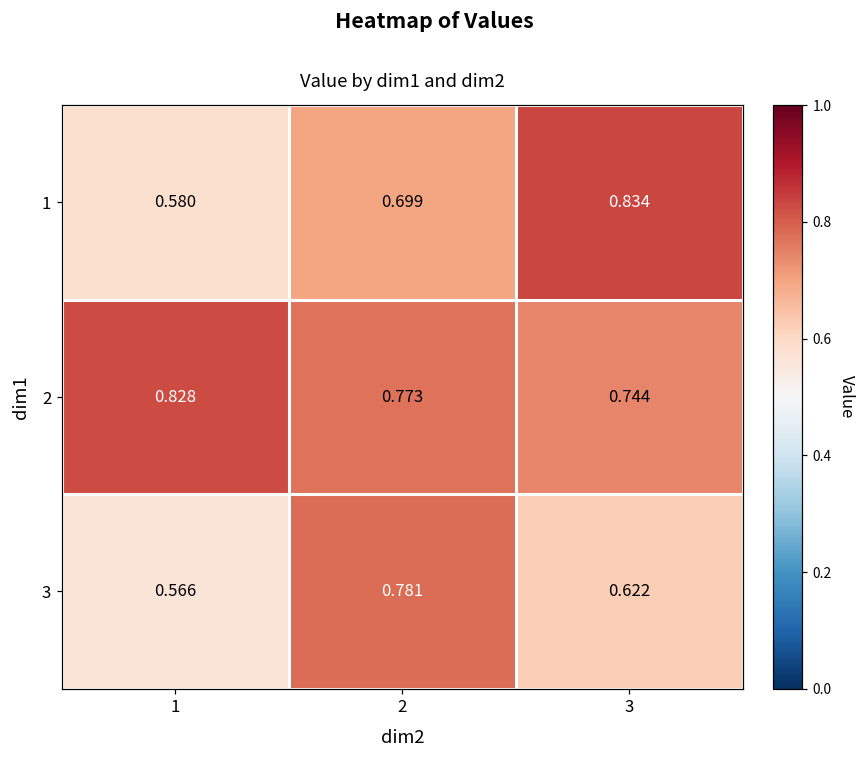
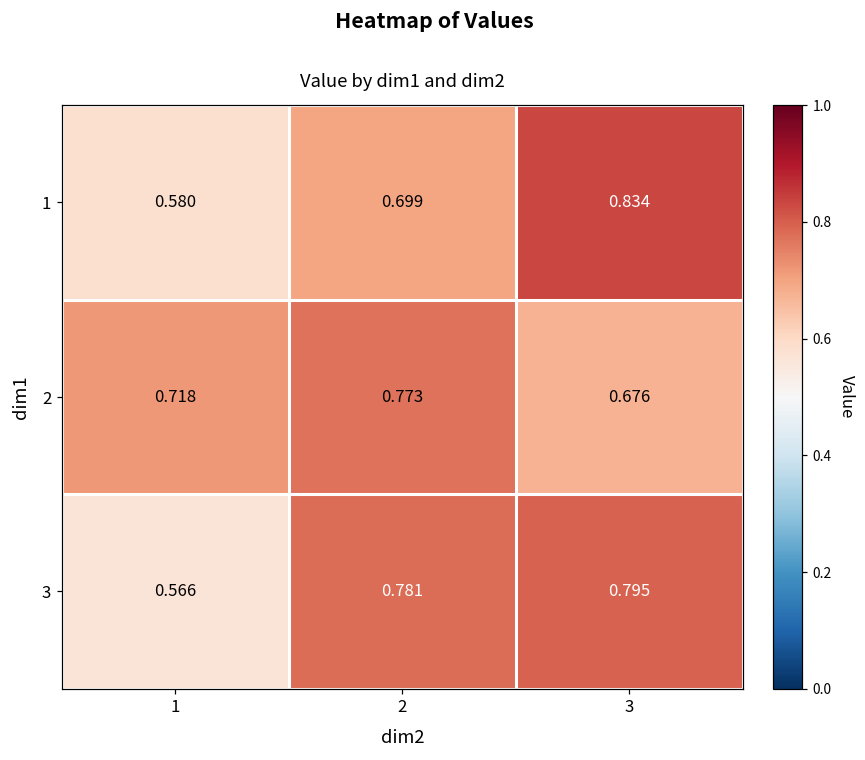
  {
    "1": {
      "1": 0.580,
      "2": 0.699,
      "3": 0.834
    },
    "2": {
-     "1": 0.828,
+     "1": 0.718,
      "2": 0.773,
-     "3": 0.744
+     "3": 0.676
    },
    "3": {
      "1": 0.566,
      "2": 0.781,
-     "3": 0.622
+     "3": 0.795
    }
  }
